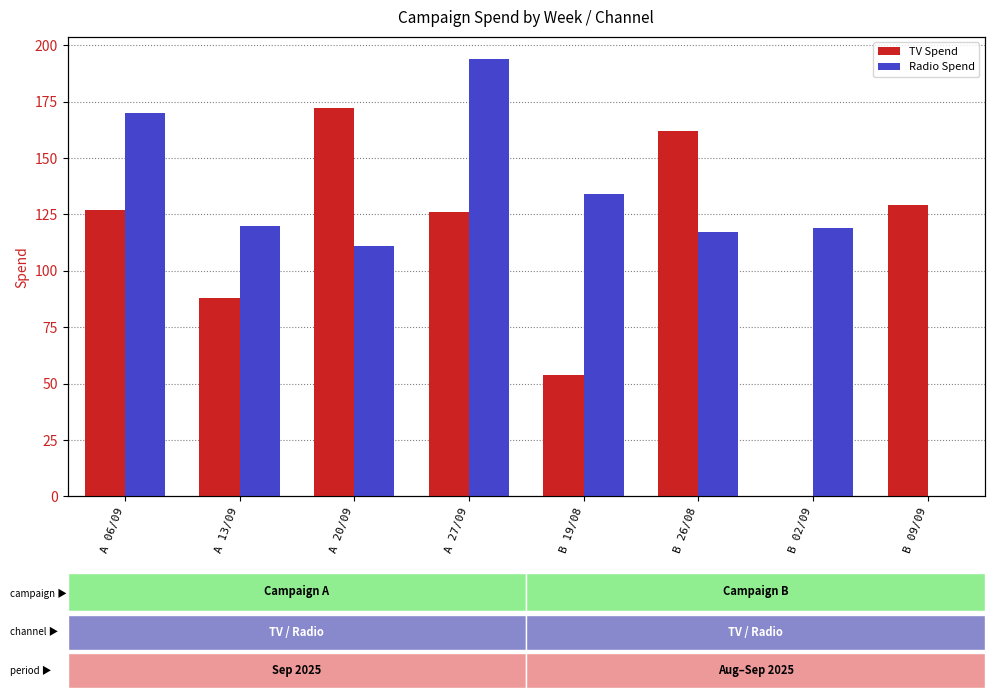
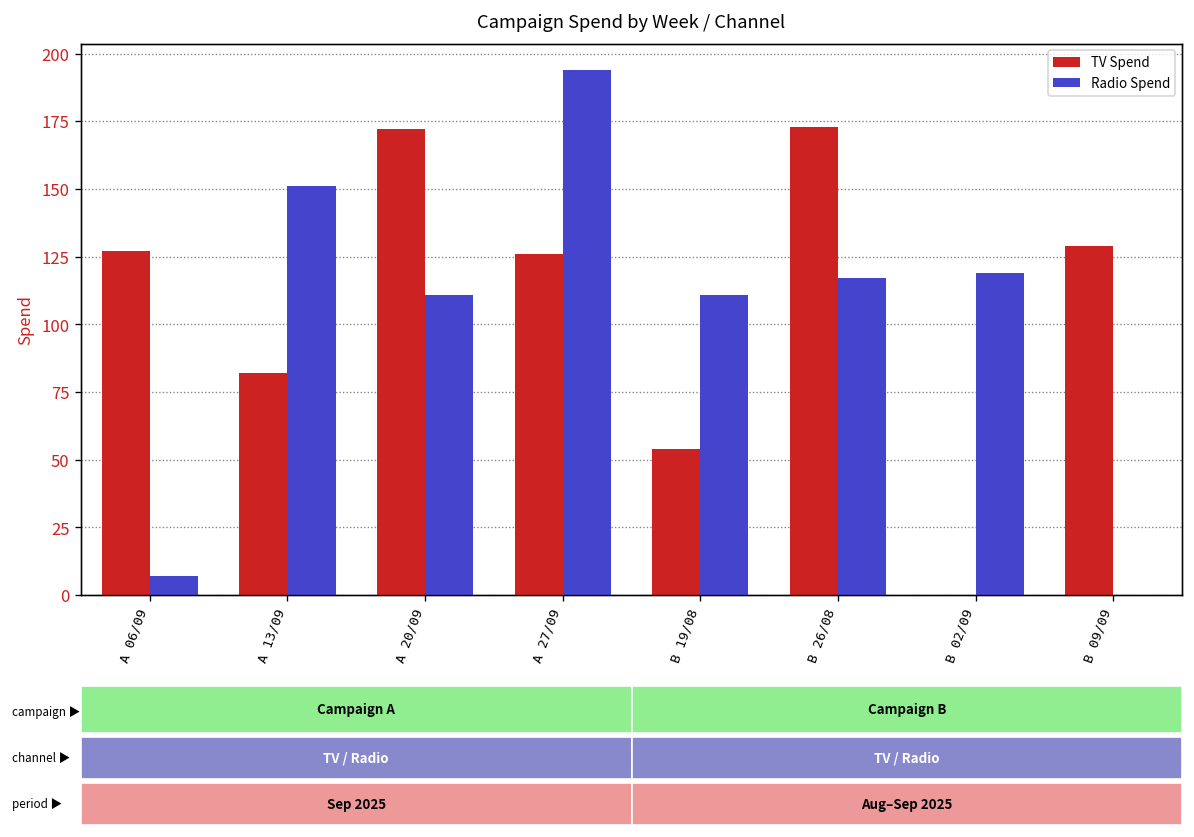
  {
    "TV Spend": {
      "A 06/09": 127,
-     "A 13/09": 88,
+     "A 13/09": 82,
      "A 20/09": 172,
      "A 27/09": 126,
      "B 19/08": 54,
-     "B 26/08": 162,
+     "B 26/08": 173,
      "B 02/09": 0,
      "B 09/09": 129
    },
    "Radio Spend": {
-     "A 06/09": 170,
-     "A 13/09": 120,
+     "A 06/09": 7,
+     "A 13/09": 151,
      "A 20/09": 111,
      "A 27/09": 194,
-     "B 19/08": 134,
+     "B 19/08": 111,
      "B 26/08": 117,
      "B 02/09": 119,
      "B 09/09": 0
    }
  }
